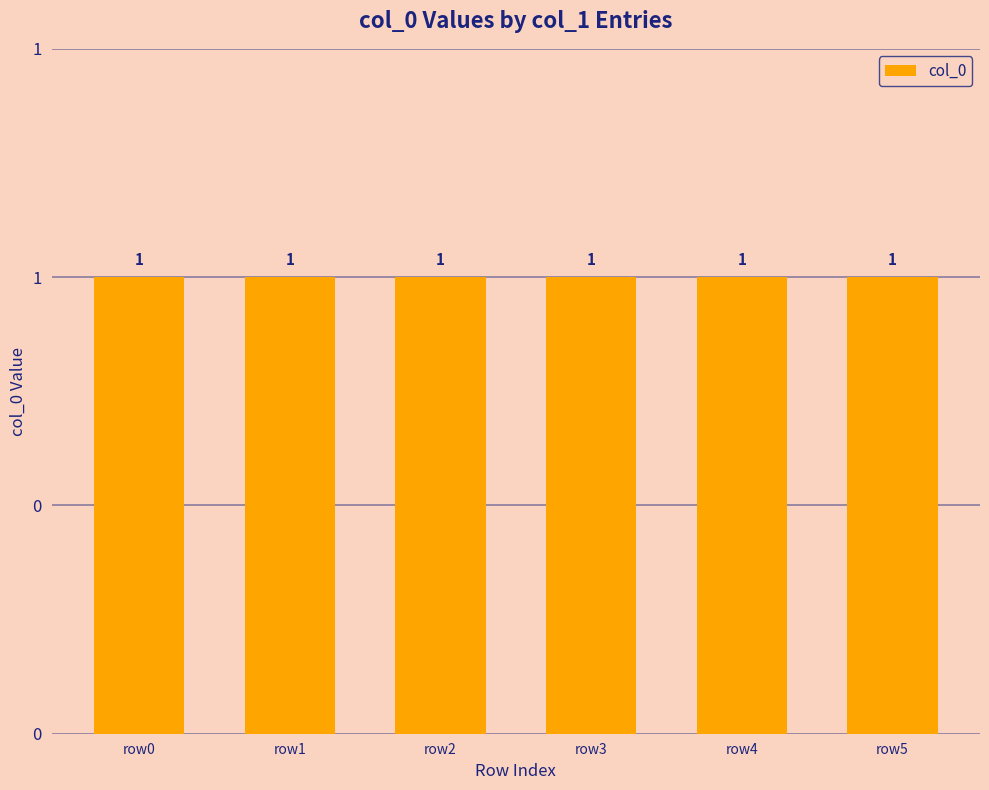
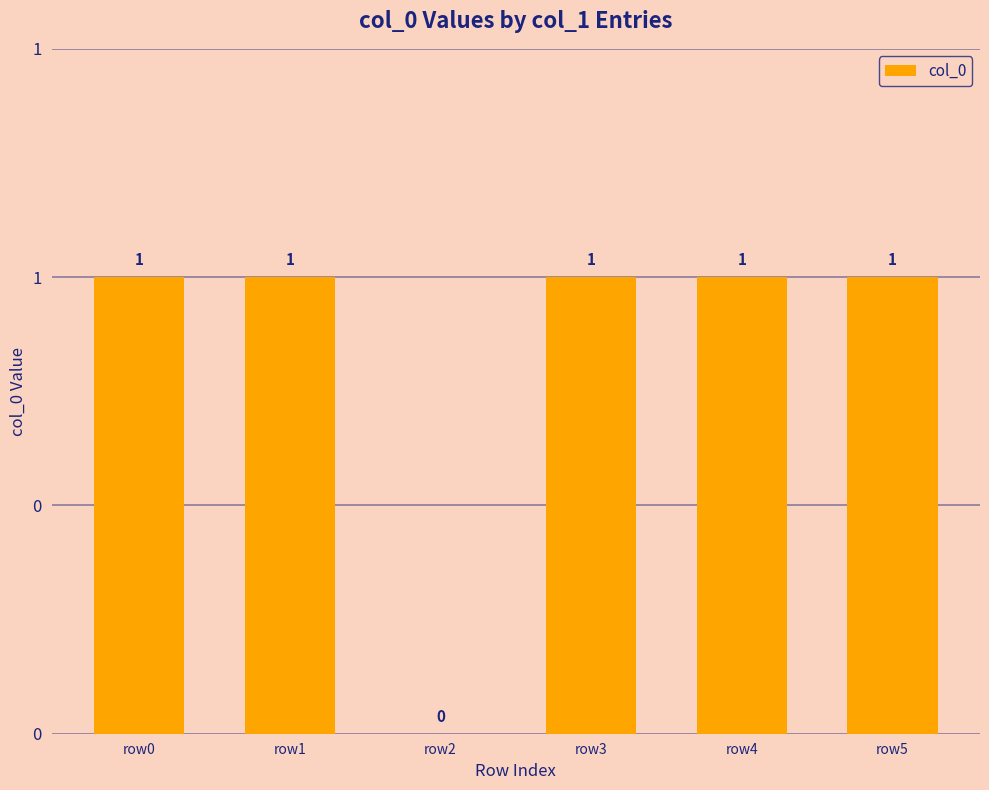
  {
    "row0": 1,
    "row1": 1,
-   "row2": 1,
+   "row2": 0,
    "row3": 1,
    "row4": 1,
    "row5": 1
  }
